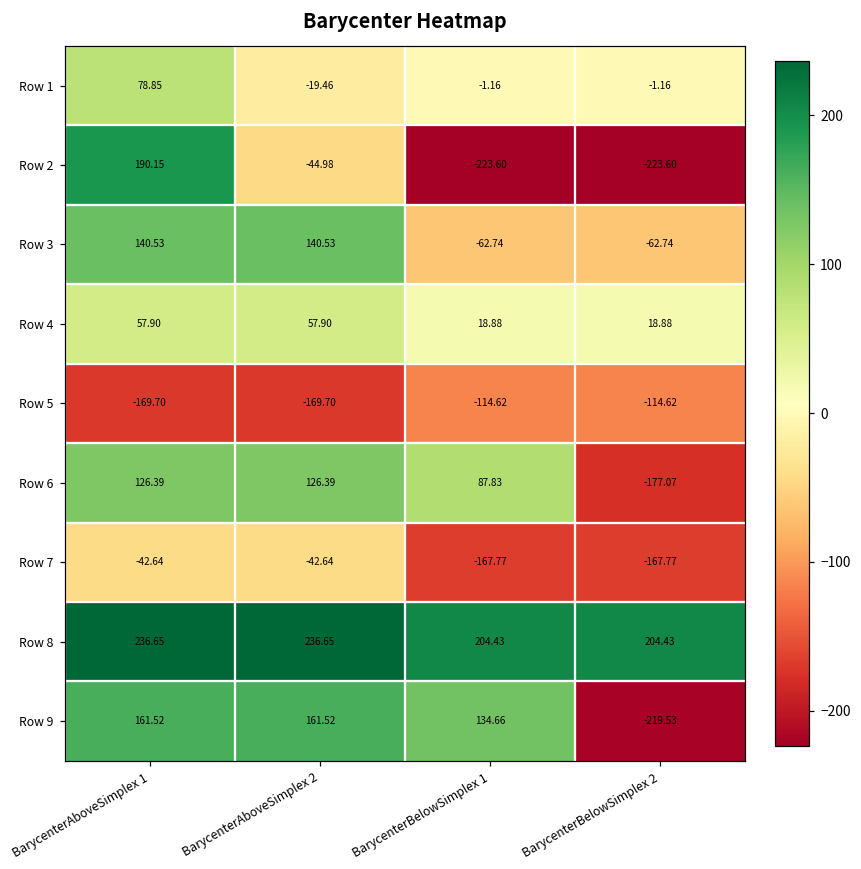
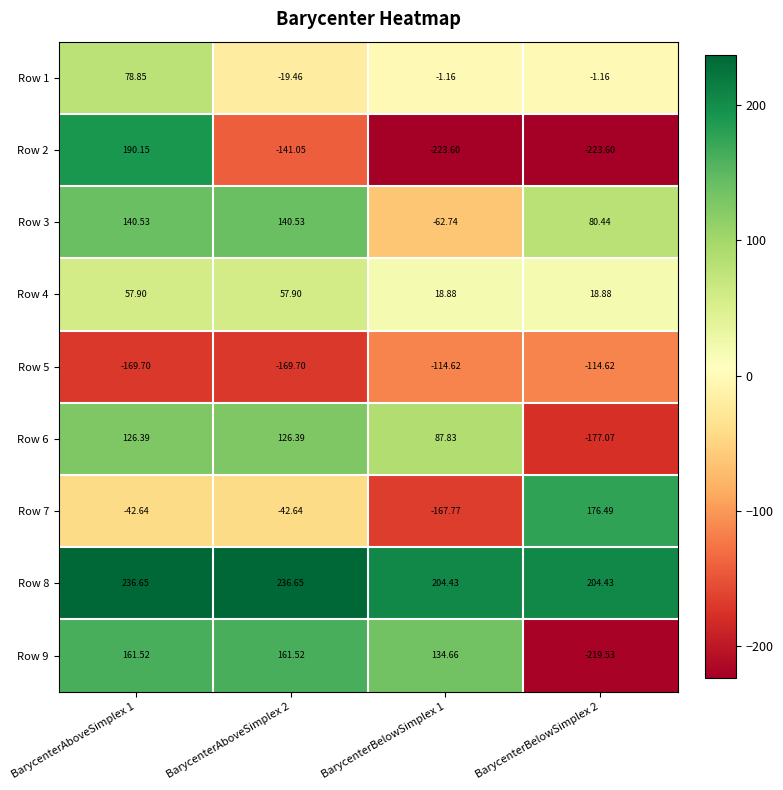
  {
    "Row 1": {
      "BarycenterAboveSimplex 1": 78.85,
      "BarycenterAboveSimplex 2": -19.46,
      "BarycenterBelowSimplex 1": -1.16,
      "BarycenterBelowSimplex 2": -1.16
    },
    "Row 2": {
      "BarycenterAboveSimplex 1": 190.15,
-     "BarycenterAboveSimplex 2": -44.98,
+     "BarycenterAboveSimplex 2": -141.05,
      "BarycenterBelowSimplex 1": -223.60,
      "BarycenterBelowSimplex 2": -223.60
    },
    "Row 3": {
      "BarycenterAboveSimplex 1": 140.53,
      "BarycenterAboveSimplex 2": 140.53,
      "BarycenterBelowSimplex 1": -62.74,
-     "BarycenterBelowSimplex 2": -62.74
+     "BarycenterBelowSimplex 2": 80.44
    },
    "Row 4": {
      "BarycenterAboveSimplex 1": 57.90,
      "BarycenterAboveSimplex 2": 57.90,
      "BarycenterBelowSimplex 1": 18.88,
      "BarycenterBelowSimplex 2": 18.88
    },
    "Row 5": {
      "BarycenterAboveSimplex 1": -169.70,
      "BarycenterAboveSimplex 2": -169.70,
      "BarycenterBelowSimplex 1": -114.62,
      "BarycenterBelowSimplex 2": -114.62
    },
    "Row 6": {
      "BarycenterAboveSimplex 1": 126.39,
      "BarycenterAboveSimplex 2": 126.39,
      "BarycenterBelowSimplex 1": 87.83,
      "BarycenterBelowSimplex 2": -177.07
    },
    "Row 7": {
      "BarycenterAboveSimplex 1": -42.64,
      "BarycenterAboveSimplex 2": -42.64,
      "BarycenterBelowSimplex 1": -167.77,
-     "BarycenterBelowSimplex 2": -167.77
+     "BarycenterBelowSimplex 2": 176.49
    },
    "Row 8": {
      "BarycenterAboveSimplex 1": 236.65,
      "BarycenterAboveSimplex 2": 236.65,
      "BarycenterBelowSimplex 1": 204.43,
      "BarycenterBelowSimplex 2": 204.43
    },
    "Row 9": {
      "BarycenterAboveSimplex 1": 161.52,
      "BarycenterAboveSimplex 2": 161.52,
      "BarycenterBelowSimplex 1": 134.66,
      "BarycenterBelowSimplex 2": -219.53
    }
  }
